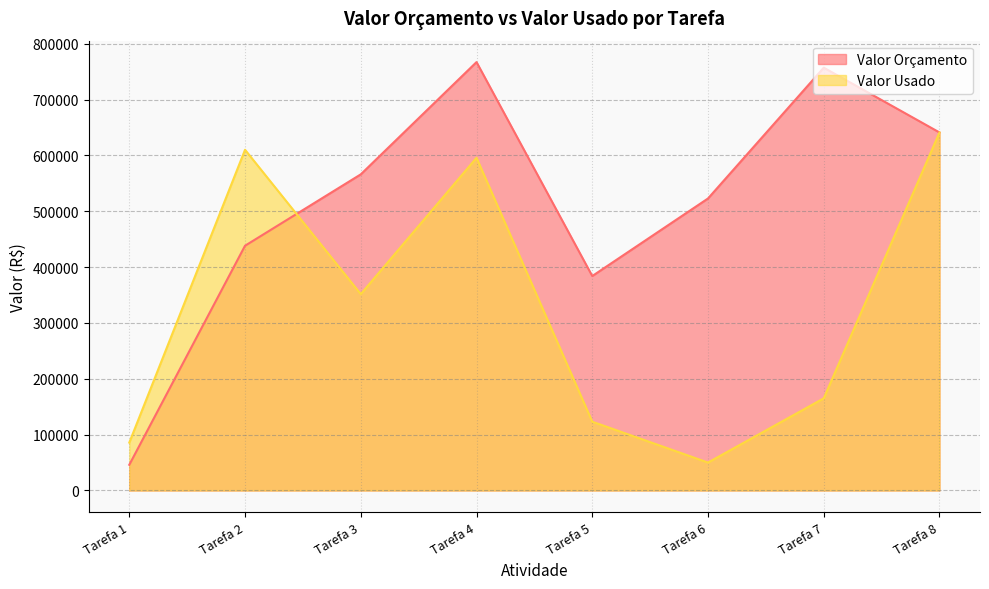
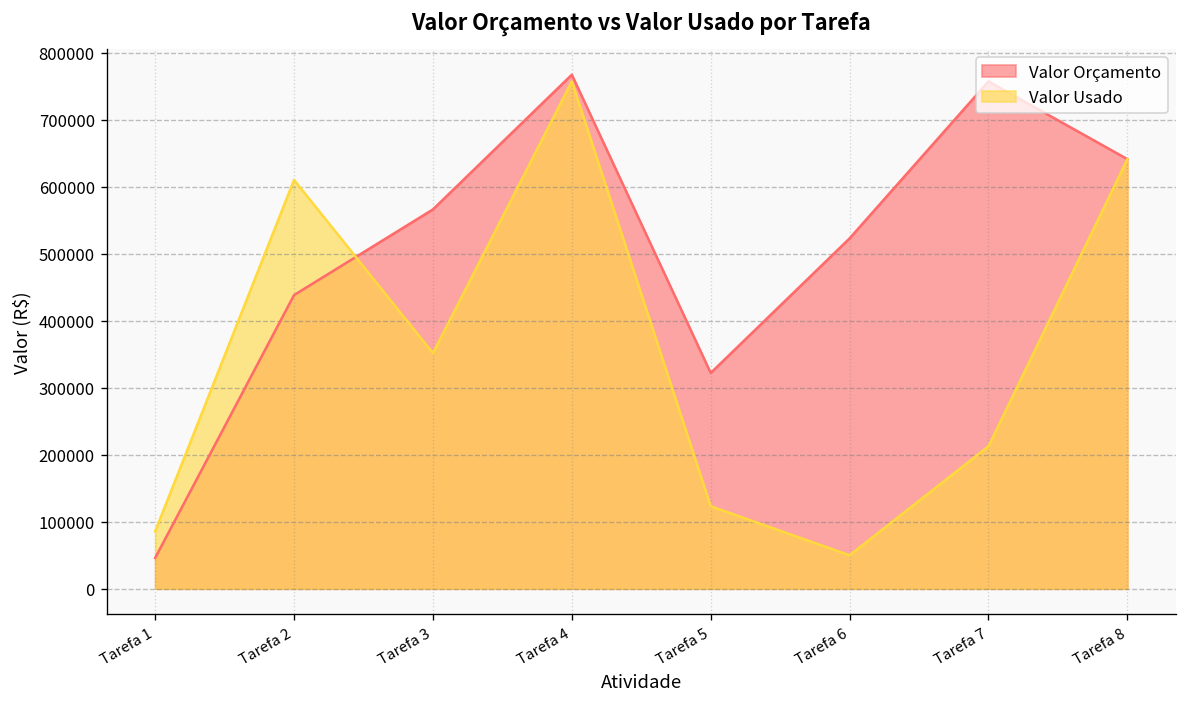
  {
    "Valor Orçamento": {
      "Tarefa 1": 50000,
      "Tarefa 2": 440000,
      "Tarefa 3": 570000,
      "Tarefa 4": 770000,
-     "Tarefa 5": 380000,
+     "Tarefa 5": 320000,
      "Tarefa 6": 520000
    },
    "Valor Usado": {
      "Tarefa 1": 90000,
      "Tarefa 2": 610000,
      "Tarefa 3": 350000,
-     "Tarefa 4": 600000,
+     "Tarefa 4": 760000,
      "Tarefa 5": 120000,
      "Tarefa 6": 50000,
-     "Tarefa 7": 170000
+     "Tarefa 7": 210000
    }
  }
